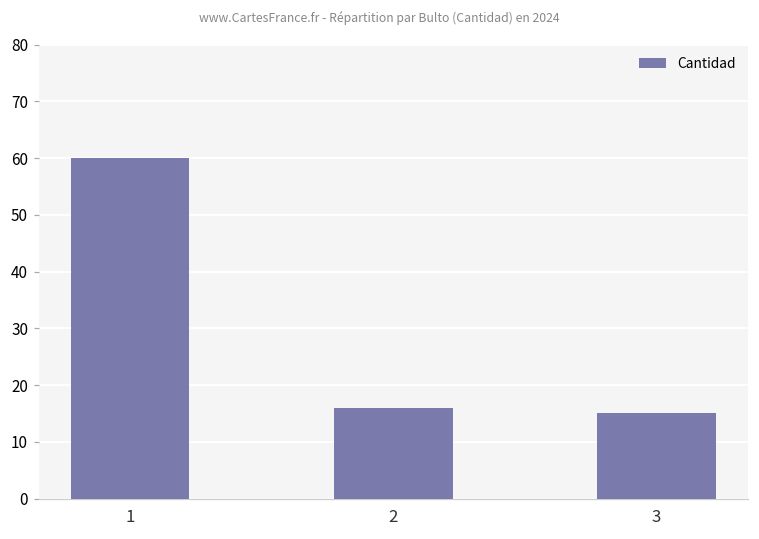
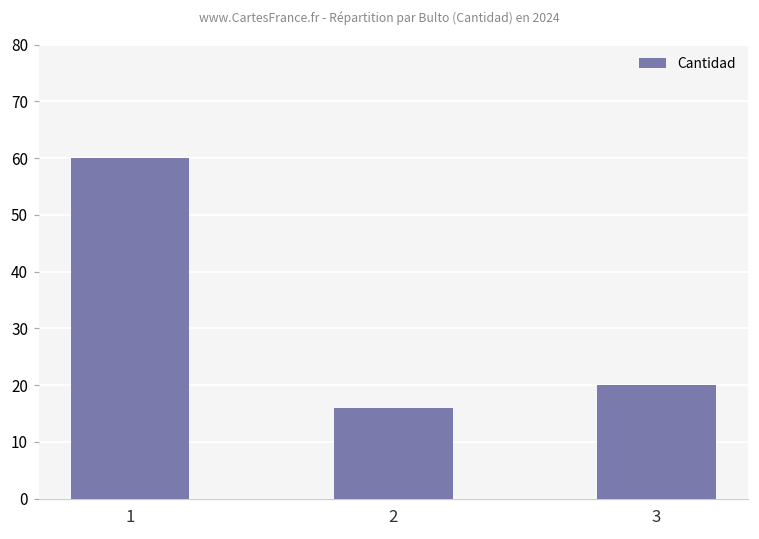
  {
    "1": 60,
    "2": 16,
-   "3": 15
+   "3": 20
  }
